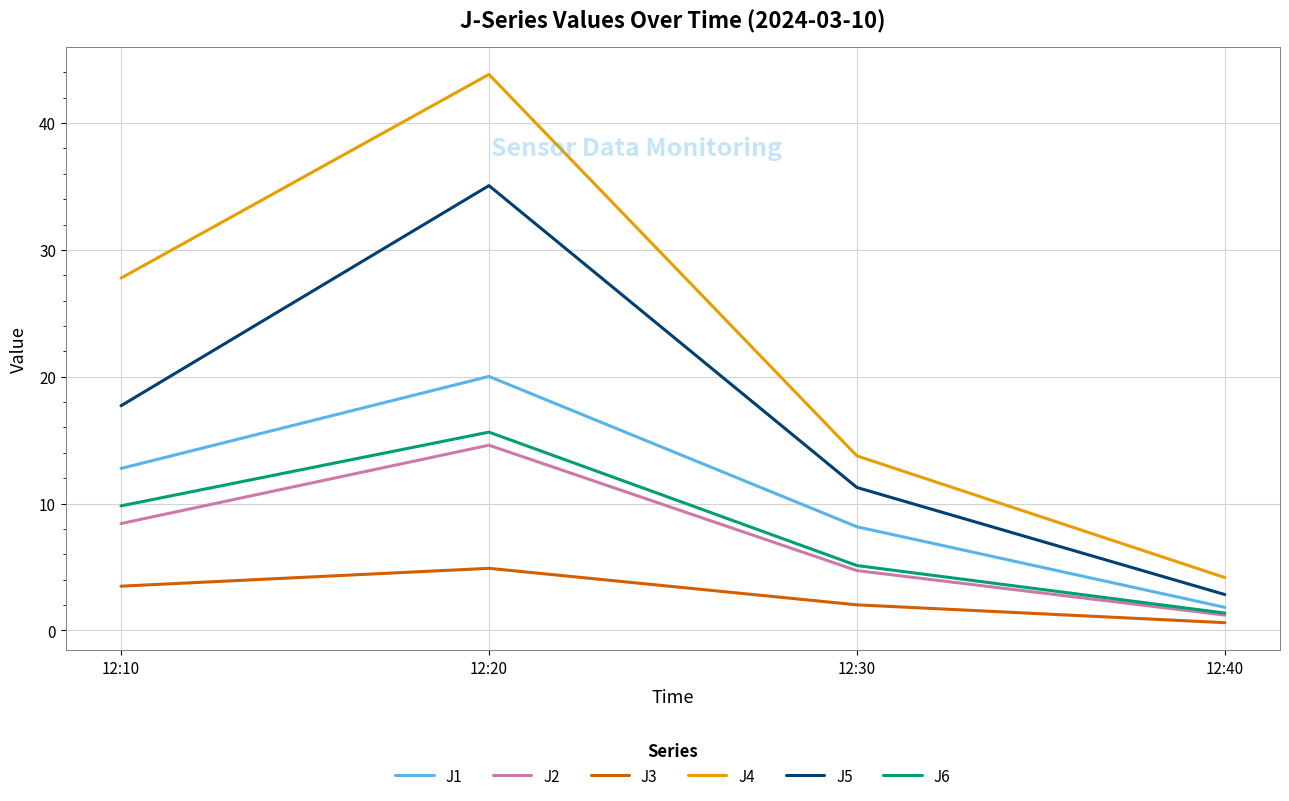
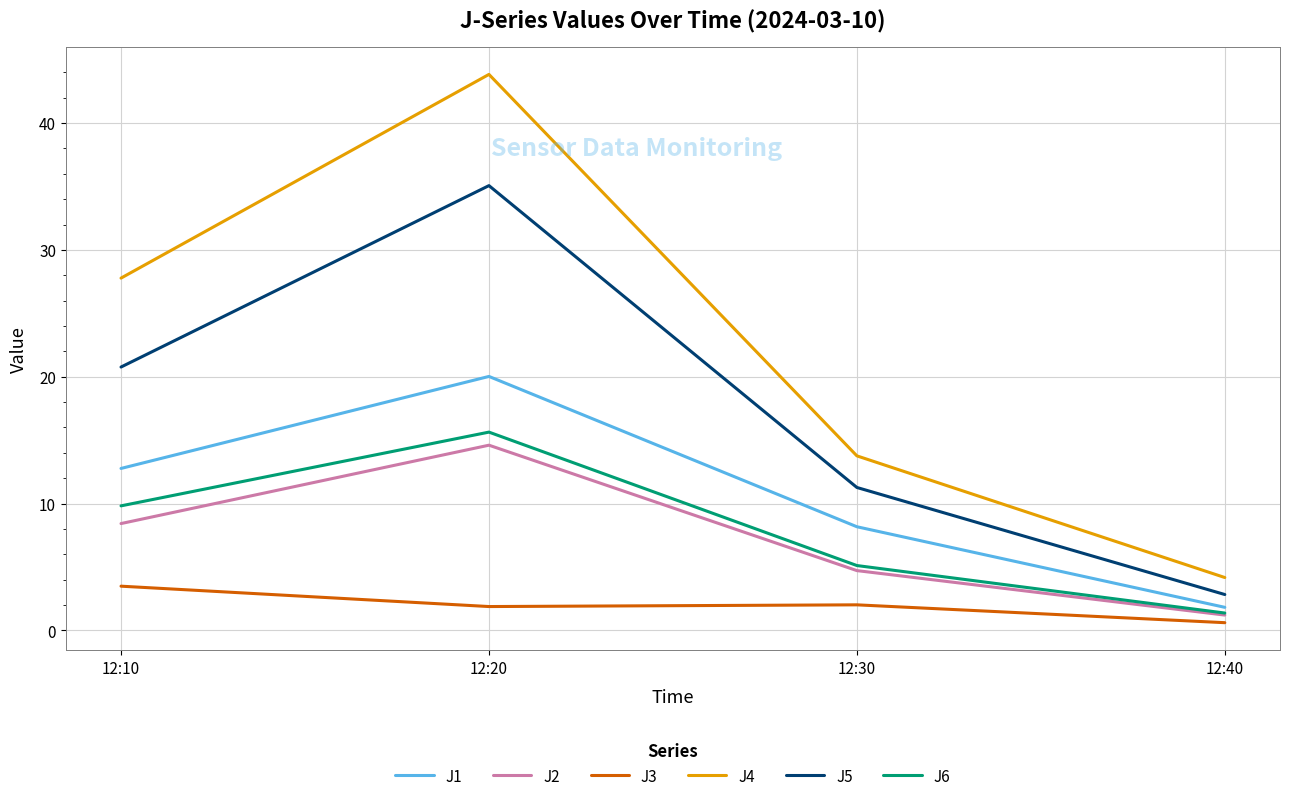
  {
    "J1": {
      "12:10": 12.8,
      "12:20": 20.0,
      "12:30": 8.2,
      "12:40": 1.8
    },
    "J2": {
      "12:10": 8.4,
      "12:20": 14.6,
      "12:30": 4.7
    },
    "J3": {
      "12:10": 3.5,
-     "12:20": 4.9,
+     "12:20": 1.9,
      "12:30": 2.0,
      "12:40": 0.6
    },
    "J4": {
      "12:10": 27.8,
      "12:20": 43.8,
      "12:30": 13.8,
      "12:40": 4.2
    },
    "J5": {
-     "12:10": 17.7,
+     "12:10": 20.8,
      "12:20": 35.1,
      "12:30": 11.3,
      "12:40": 2.8
    },
    "J6": {
      "12:10": 9.8,
      "12:20": 15.6,
      "12:30": 5.1
    }
  }
